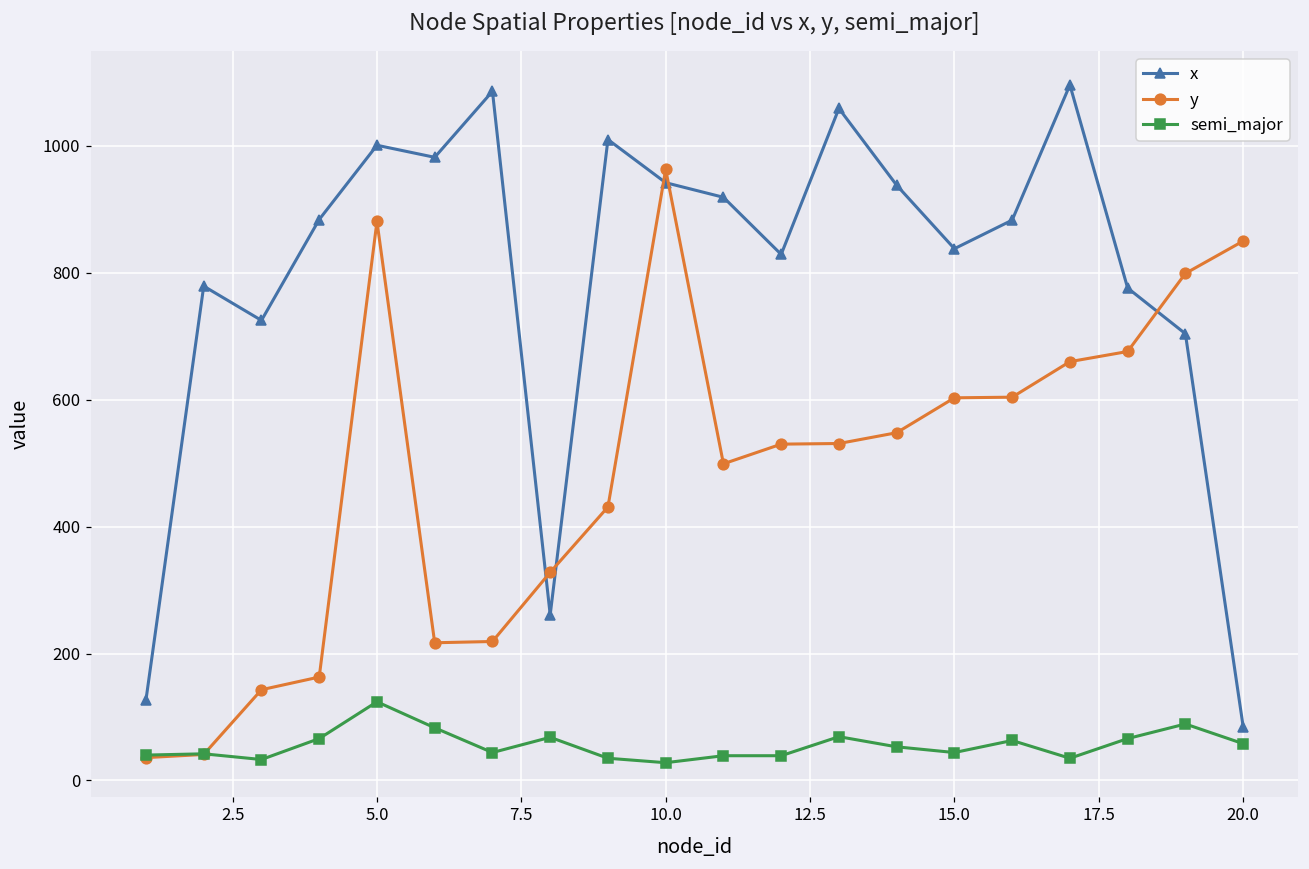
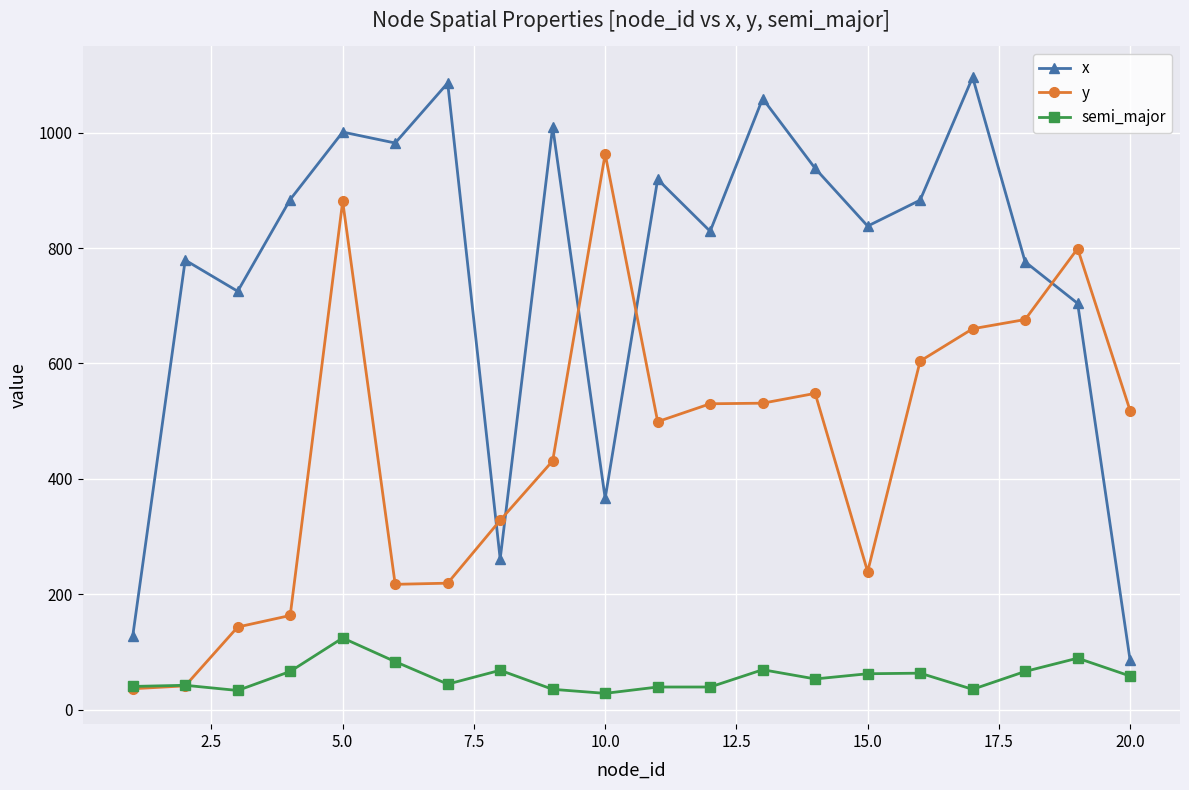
  {
    "x": {
      "5.0": 1000,
-     "10.0": 940,
+     "10.0": 370,
      "15.0": 840,
      "20.0": 90
    },
    "y": {
      "5.0": 880,
      "10.0": 960,
-     "15.0": 600,
-     "20.0": 850
+     "15.0": 240,
+     "20.0": 520
    },
    "semi_major": {
      "5.0": 120,
      "10.0": 30,
-     "15.0": 40,
+     "15.0": 60,
      "20.0": 60
    }
  }
